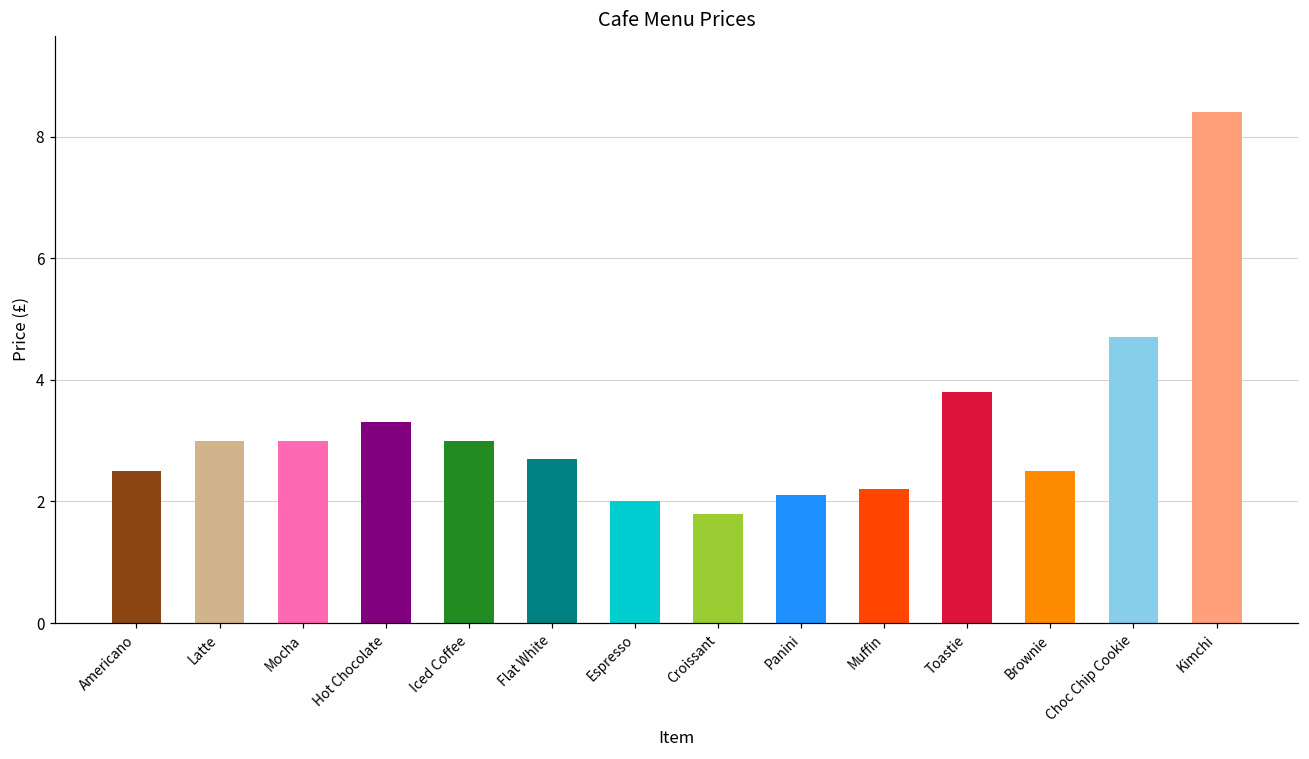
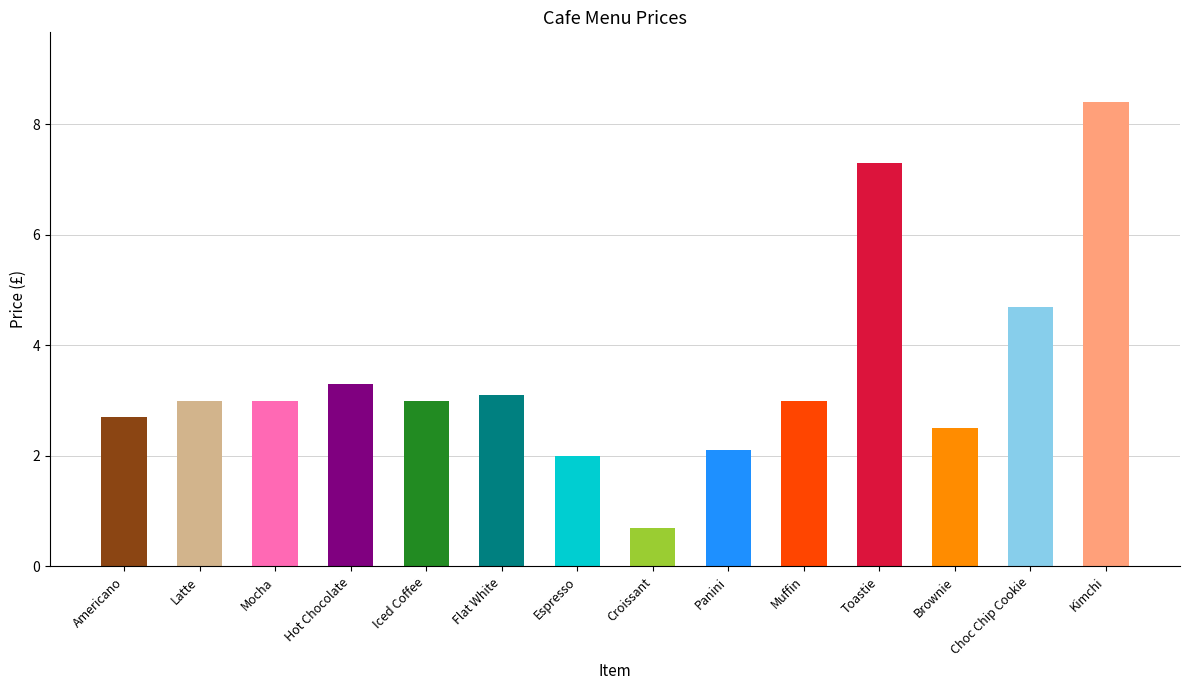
  {
-   "Americano": 2.5,
+   "Americano": 2.7,
    "Latte": 3.0,
    "Mocha": 3.0,
    "Hot Chocolate": 3.3,
    "Iced Coffee": 3.0,
-   "Flat White": 2.7,
+   "Flat White": 3.1,
    "Espresso": 2.0,
-   "Croissant": 1.8,
+   "Croissant": 0.7,
    "Panini": 2.1,
-   "Muffin": 2.2,
-   "Toastie": 3.8,
+   "Muffin": 3.0,
+   "Toastie": 7.3,
    "Brownie": 2.5,
    "Choc Chip Cookie": 4.7,
    "Kimchi": 8.4
  }
